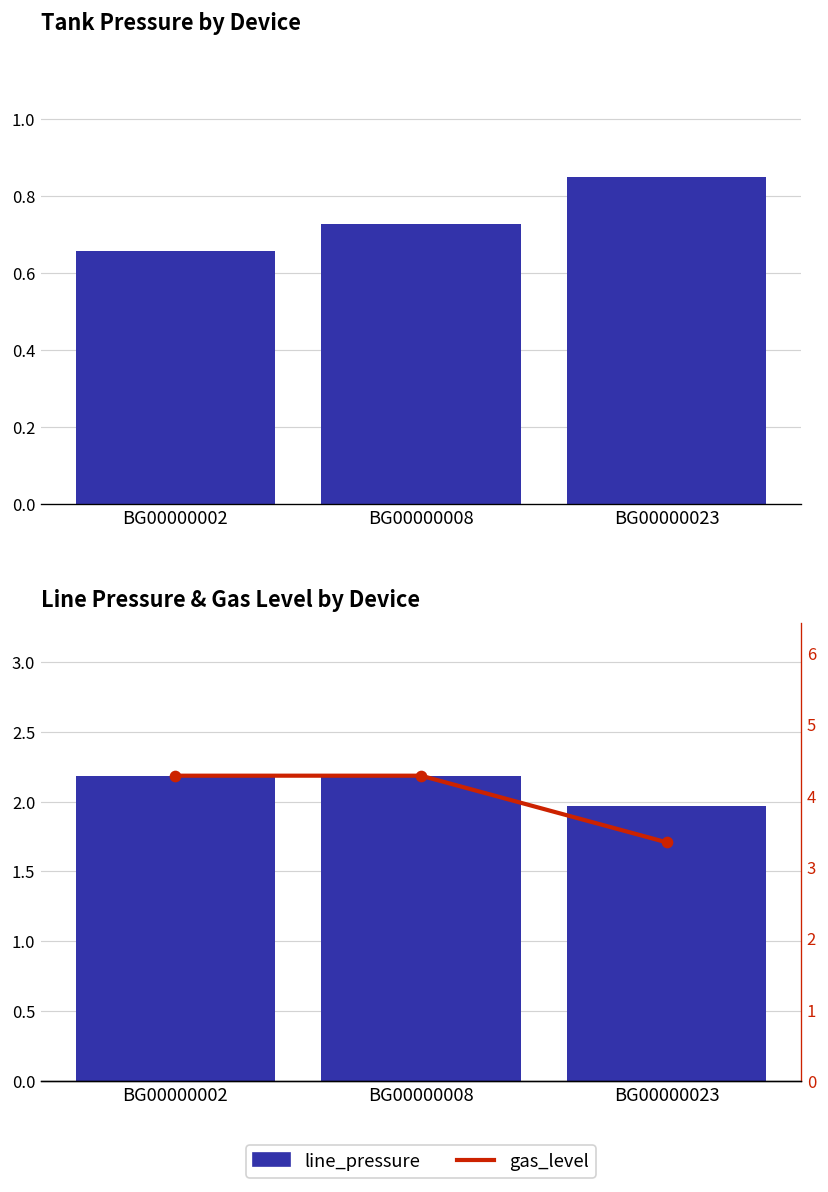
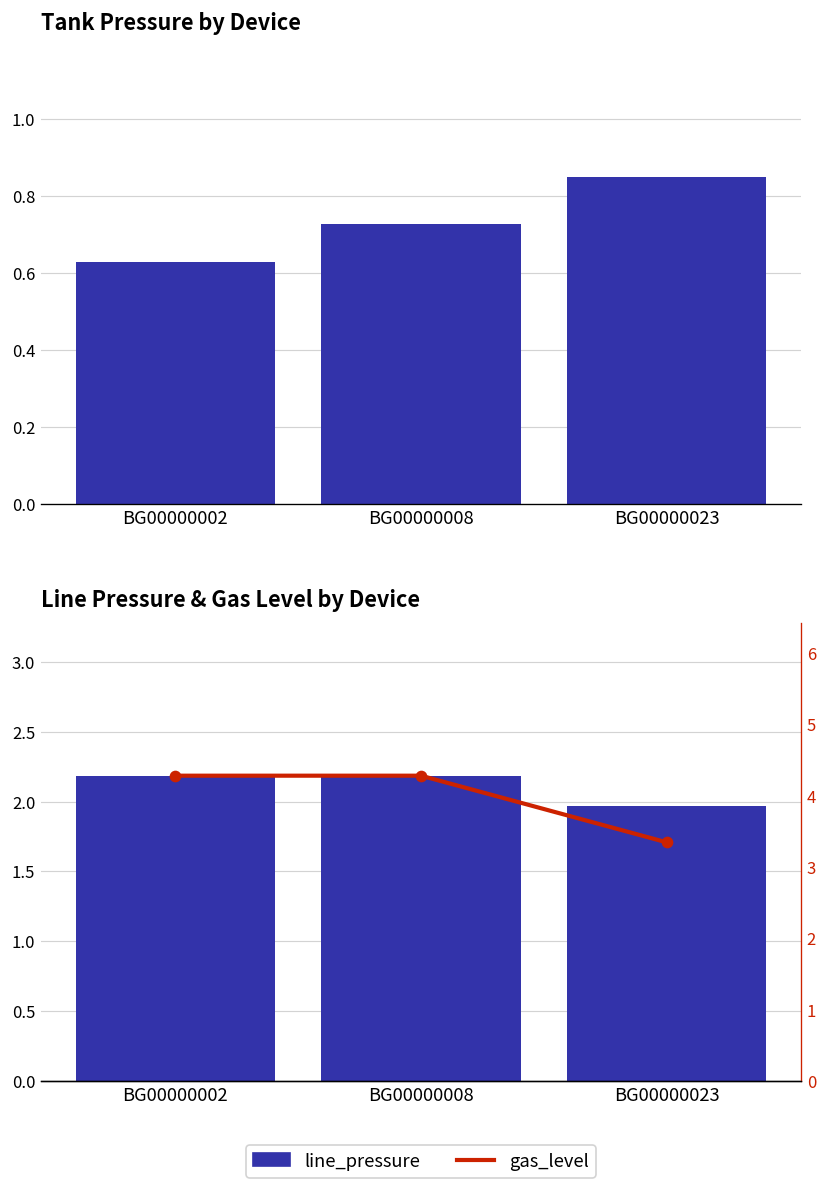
  {
    "Tank Pressure by Device": {
-     "BG00000002": 0.66,
+     "BG00000002": 0.63,
      "BG00000008": 0.73,
      "BG00000023": 0.85
    }
  }
